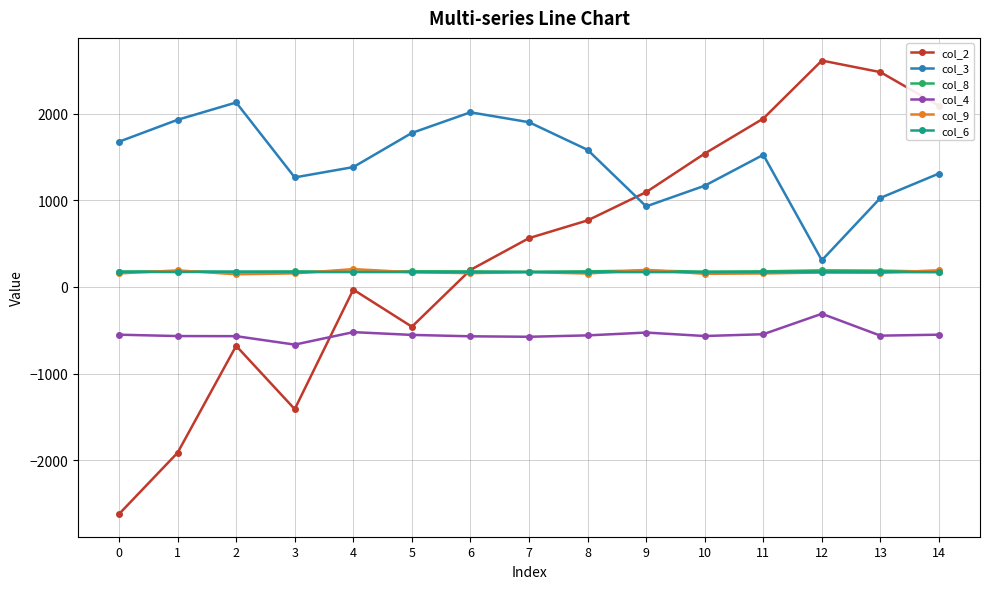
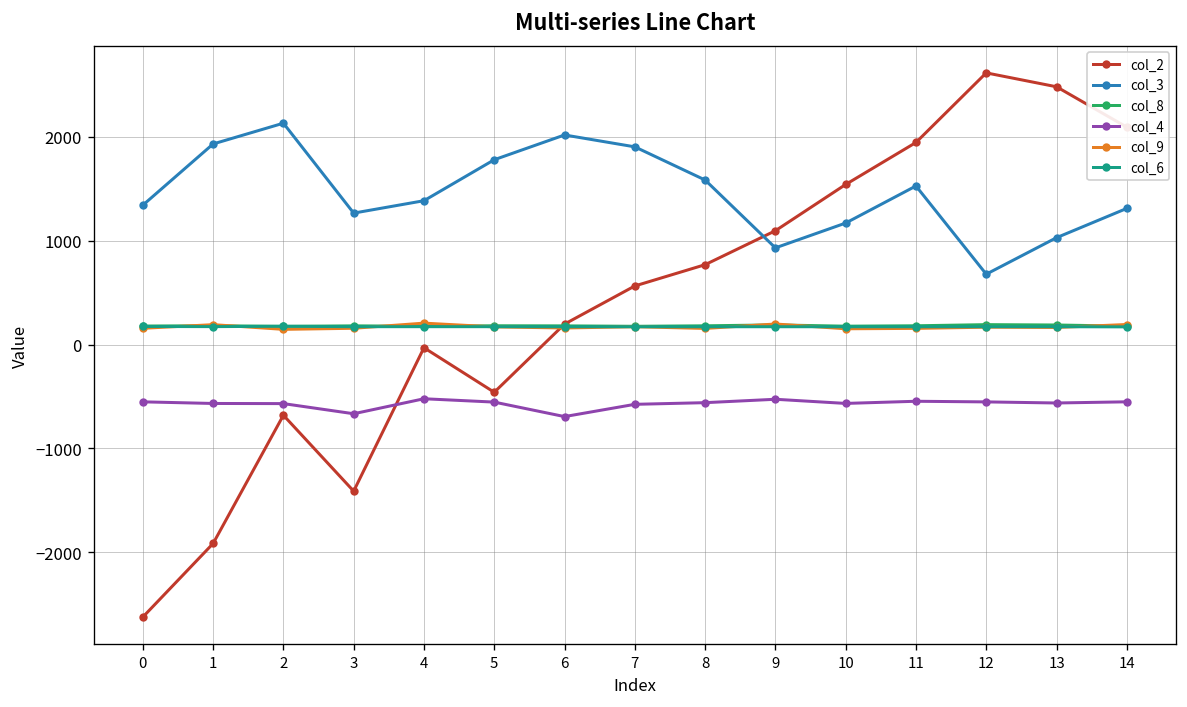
  {
    "col_2": {
      "0": -2600,
      "1": -1900,
      "2": -700,
      "3": -1400,
      "4": 0,
      "5": -500,
      "7": 600,
      "8": 800,
      "9": 1100,
      "10": 1500,
      "11": 1900,
      "12": 2600,
      "13": 2500
    },
    "col_3": {
-     "0": 1700,
+     "0": 1300,
      "1": 1900,
      "2": 2100,
      "3": 1300,
      "4": 1400,
      "5": 1800,
      "6": 2000,
      "7": 1900,
      "8": 1600,
      "9": 900,
      "10": 1200,
      "11": 1500,
-     "12": 300,
+     "12": 700,
      "13": 1000,
      "14": 1300
    },
    "col_4": {
      "0": -600,
      "1": -600,
      "2": -600,
      "3": -700,
      "4": -500,
      "5": -600,
-     "6": -600,
+     "6": -700,
      "7": -600,
      "8": -600,
      "9": -500,
      "10": -600,
      "11": -500,
-     "12": -300,
+     "12": -600,
      "13": -600,
      "14": -600
    },
    "col_9": {
      "4": 200
    }
  }
